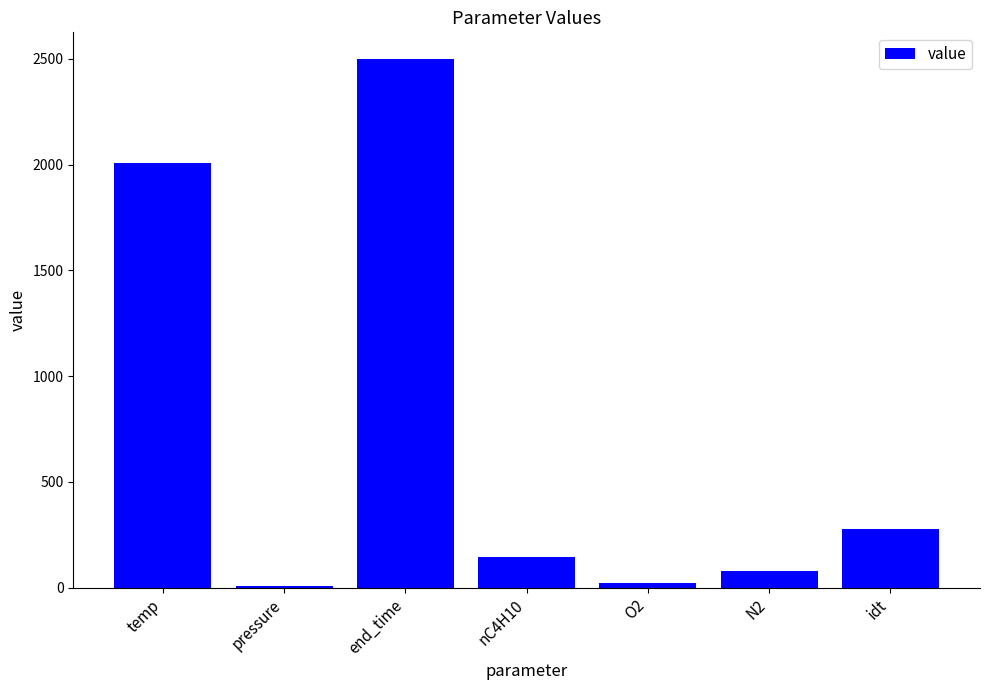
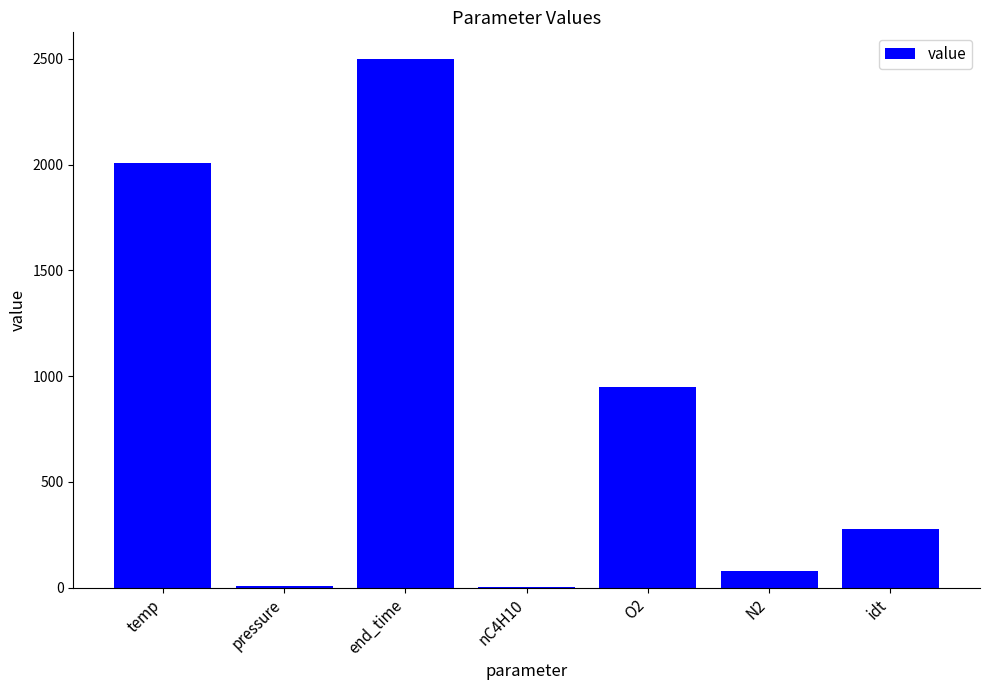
  {
    "temp": 2010,
    "end_time": 2500,
-   "nC4H10": 140,
-   "O2": 20,
+   "nC4H10": 0,
+   "O2": 950,
    "N2": 80,
    "idt": 280
  }
